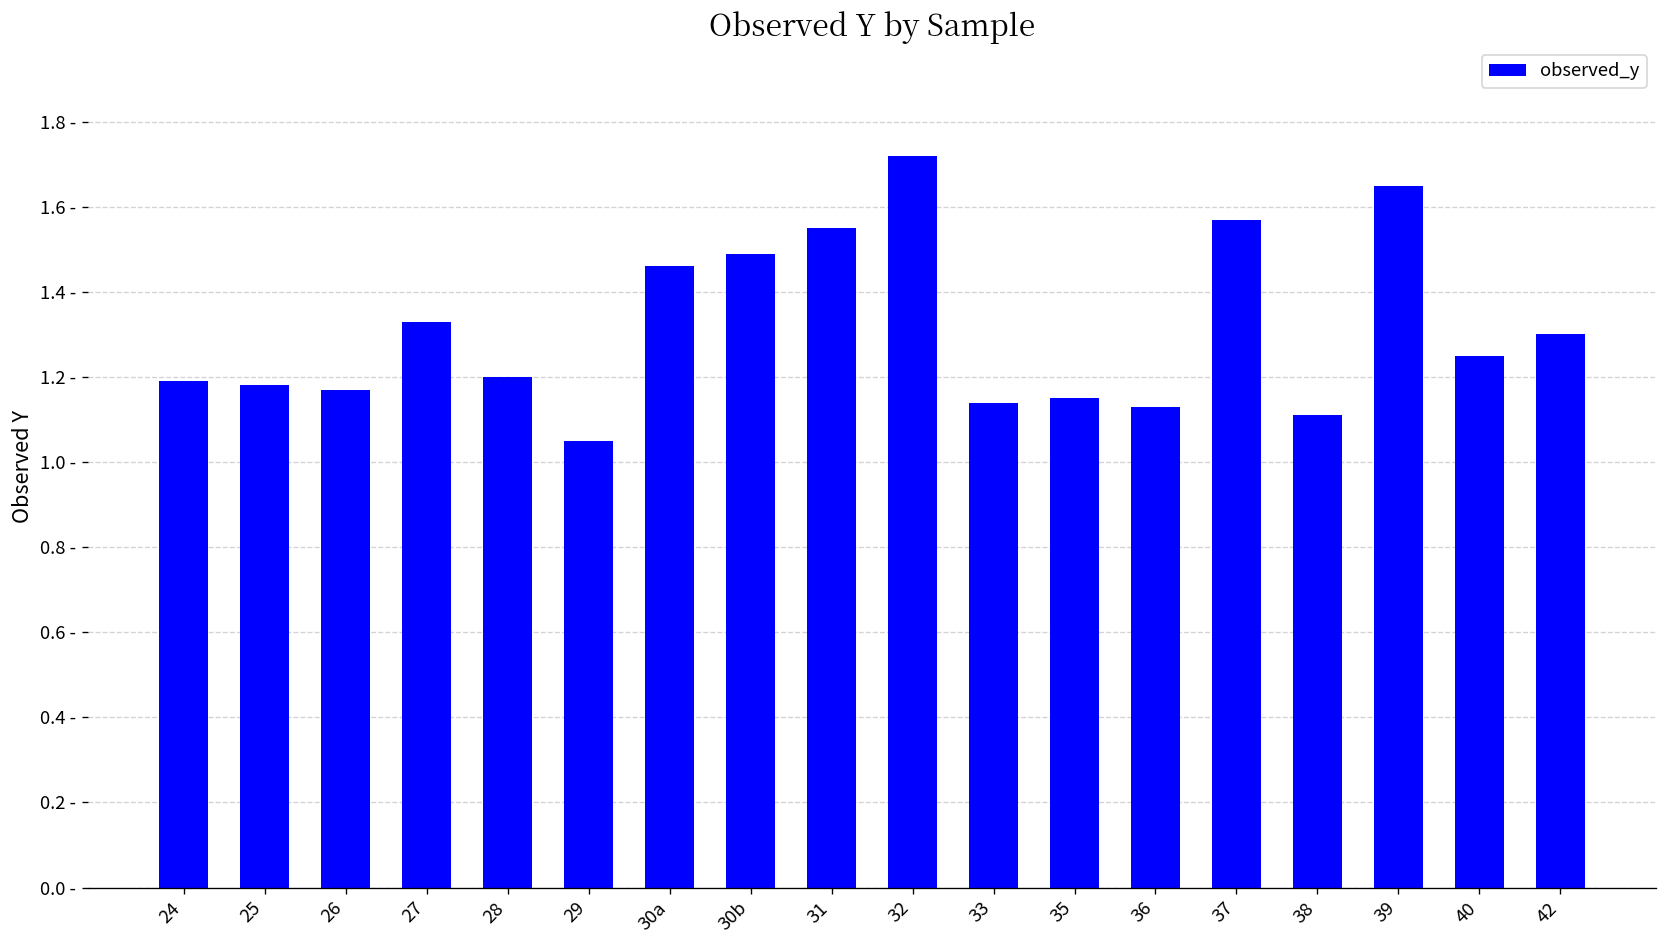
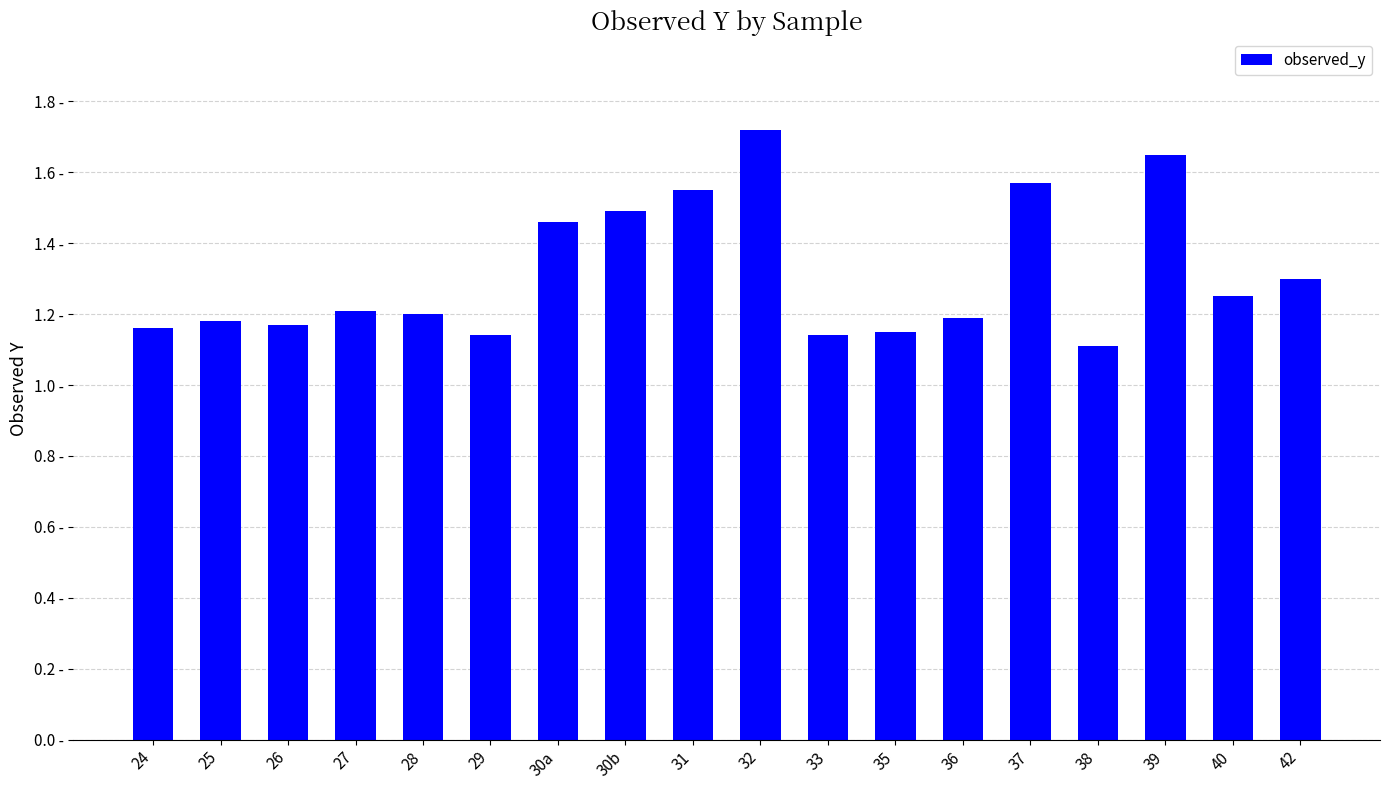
  {
-   "24": "1.19 -",
+   "24": "1.16 -",
    "25": "1.18 -",
    "26": "1.17 -",
-   "27": "1.33 -",
+   "27": "1.21 -",
    "28": "1.20 -",
-   "29": "1.05 -",
+   "29": "1.14 -",
    "30a": "1.46 -",
    "30b": "1.49 -",
    "31": "1.55 -",
    "32": "1.72 -",
    "33": "1.14 -",
    "35": "1.15 -",
-   "36": "1.13 -",
+   "36": "1.19 -",
    "37": "1.57 -",
    "38": "1.11 -",
    "39": "1.65 -",
    "40": "1.25 -",
    "42": "1.30 -"
  }
